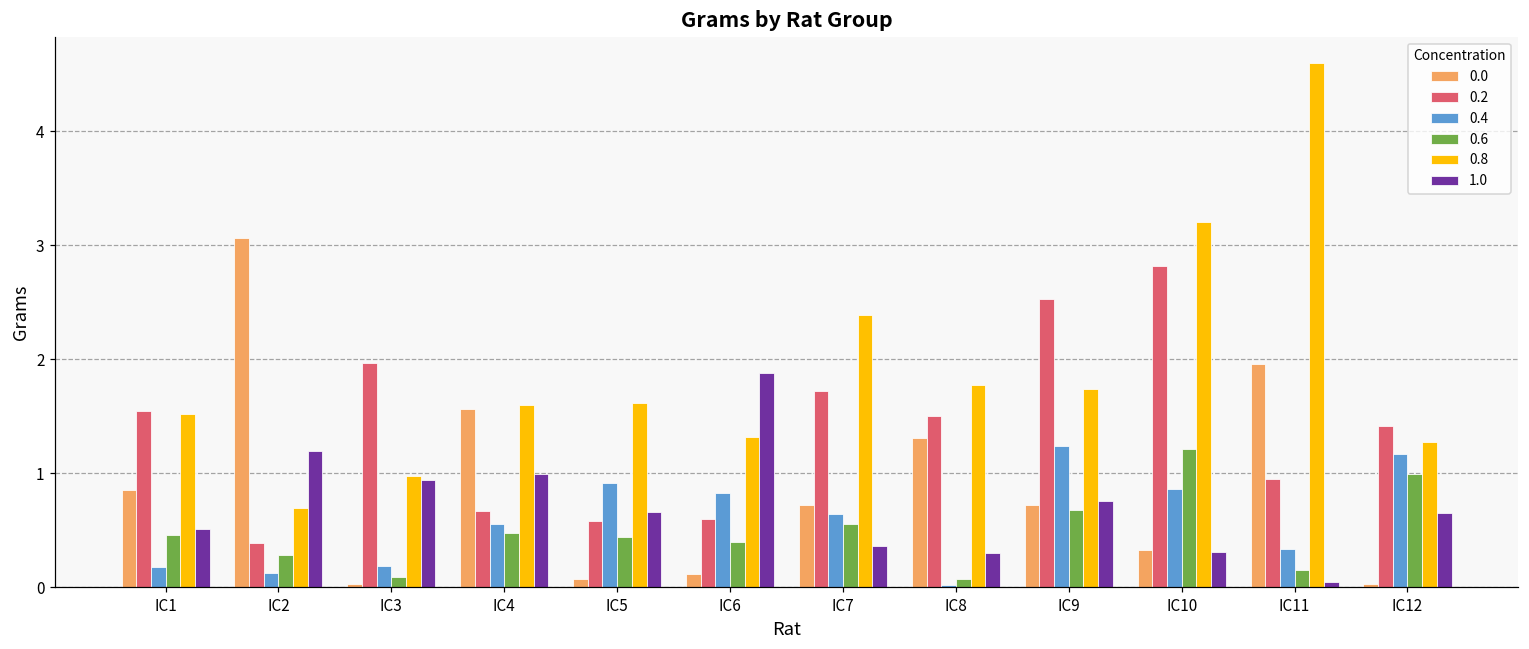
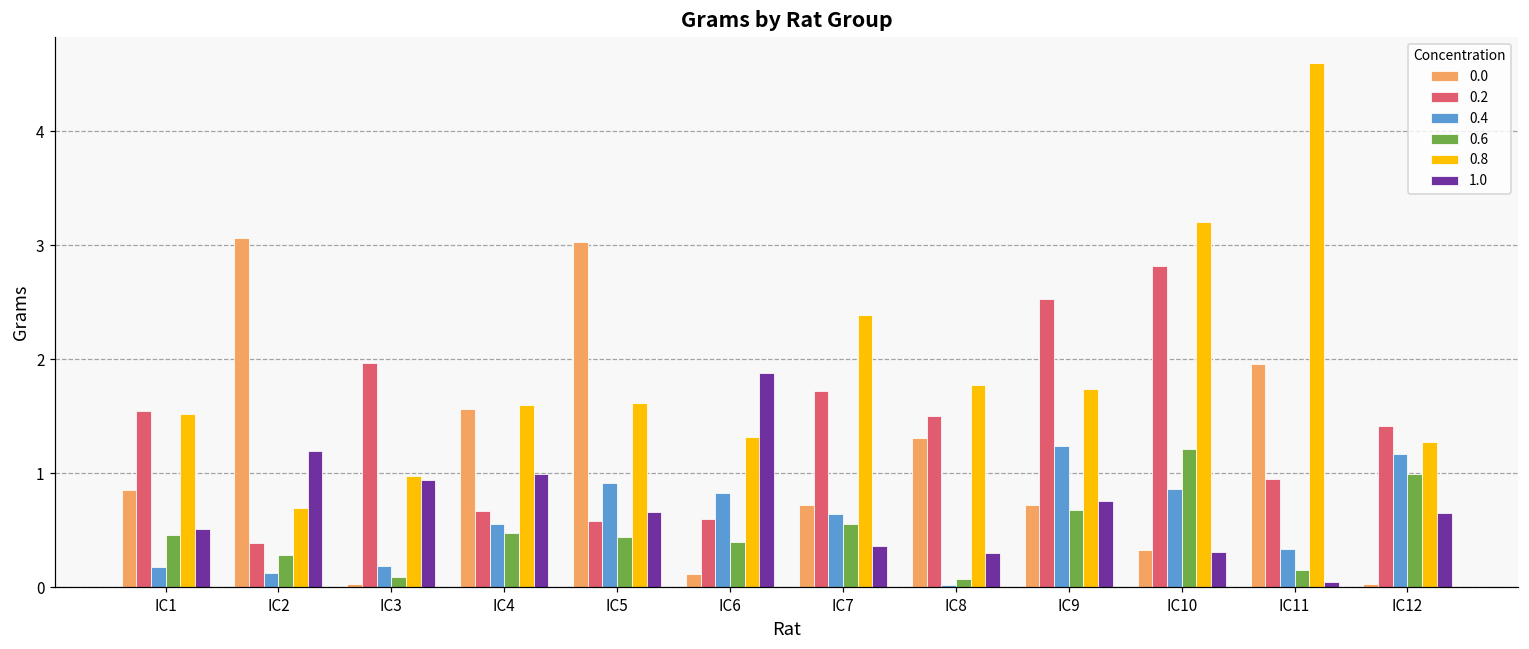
  {
    "0.0": {
      "IC1": 0.85,
      "IC2": 3.07,
      "IC3": 0.03,
      "IC4": 1.56,
-     "IC5": 0.07,
+     "IC5": 3.03,
      "IC6": 0.11,
      "IC7": 0.72,
      "IC8": 1.31,
      "IC9": 0.72,
      "IC10": 0.32,
      "IC11": 1.95,
      "IC12": 0.02
    },
    "0.2": {
      "IC1": 1.55,
      "IC2": 0.39,
      "IC3": 1.96,
      "IC4": 0.67,
      "IC5": 0.58,
      "IC6": 0.60,
      "IC7": 1.72,
      "IC8": 1.50,
      "IC9": 2.53,
      "IC10": 2.81,
      "IC11": 0.95,
      "IC12": 1.42
    },
    "0.4": {
      "IC1": 0.18,
      "IC2": 0.13,
      "IC3": 0.19,
      "IC4": 0.55,
      "IC5": 0.91,
      "IC6": 0.83,
      "IC7": 0.64,
      "IC9": 1.23,
      "IC10": 0.86,
      "IC11": 0.34,
      "IC12": 1.16
    },
    "0.6": {
      "IC1": 0.46,
      "IC2": 0.28,
      "IC3": 0.09,
      "IC4": 0.48,
      "IC5": 0.44,
      "IC6": 0.40,
      "IC7": 0.56,
      "IC8": 0.07,
      "IC9": 0.68,
      "IC10": 1.21,
      "IC11": 0.15,
      "IC12": 0.99
    },
    "0.8": {
      "IC1": 1.52,
      "IC2": 0.70,
      "IC3": 0.98,
      "IC4": 1.60,
      "IC5": 1.61,
      "IC6": 1.31,
      "IC7": 2.39,
      "IC8": 1.77,
      "IC9": 1.74,
      "IC10": 3.21,
      "IC11": 4.60,
      "IC12": 1.27
    },
    "1.0": {
      "IC1": 0.51,
      "IC2": 1.19,
      "IC3": 0.94,
      "IC4": 0.99,
      "IC5": 0.66,
      "IC6": 1.88,
      "IC7": 0.36,
      "IC8": 0.30,
      "IC9": 0.75,
      "IC10": 0.31,
      "IC11": 0.05,
      "IC12": 0.65
    }
  }
